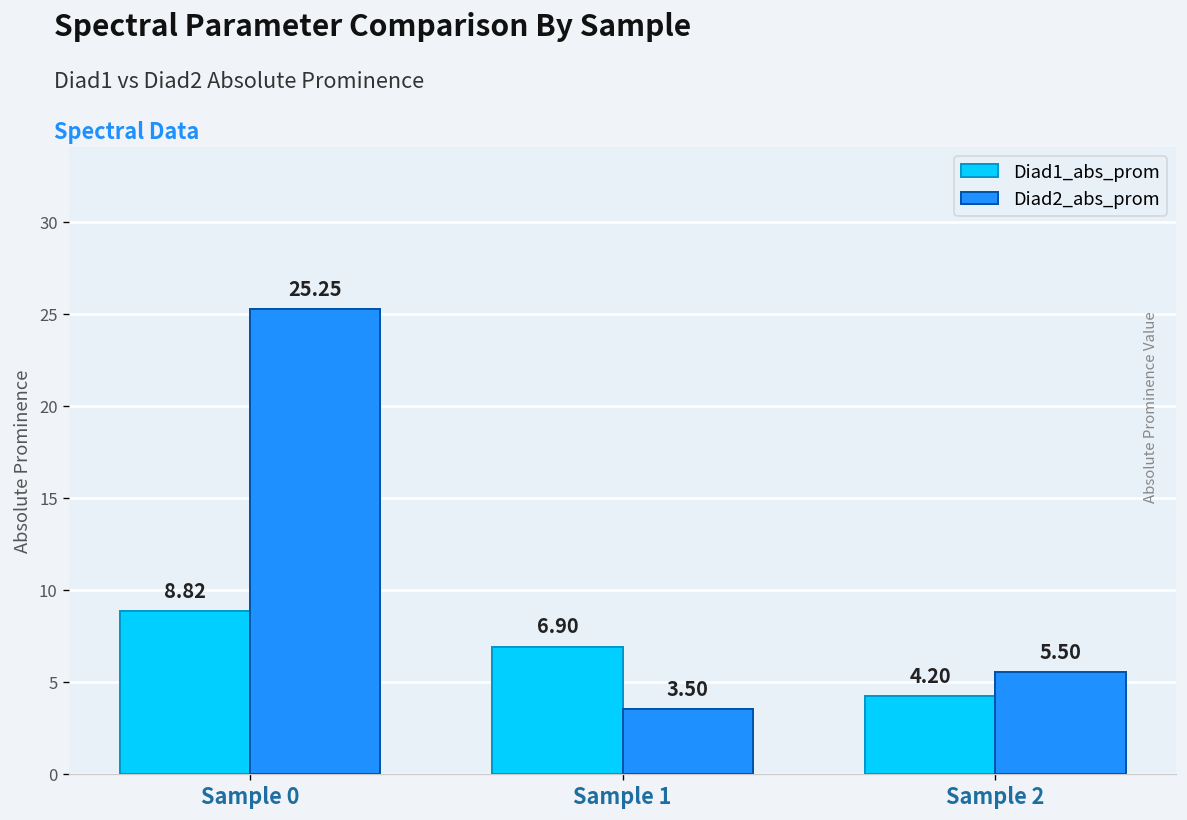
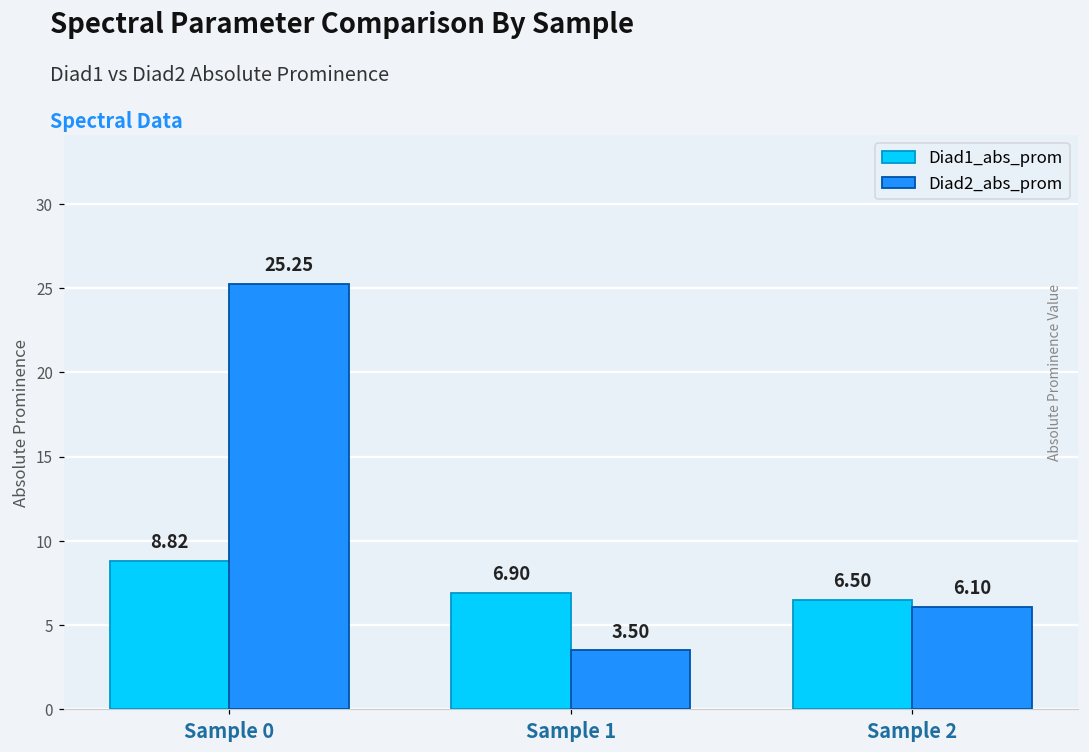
  {
    "Diad1_abs_prom": {
      "Sample 0": 8.82,
      "Sample 1": 6.90,
-     "Sample 2": 4.20
+     "Sample 2": 6.50
    },
    "Diad2_abs_prom": {
      "Sample 0": 25.25,
      "Sample 1": 3.50,
-     "Sample 2": 5.50
+     "Sample 2": 6.10
    }
  }
